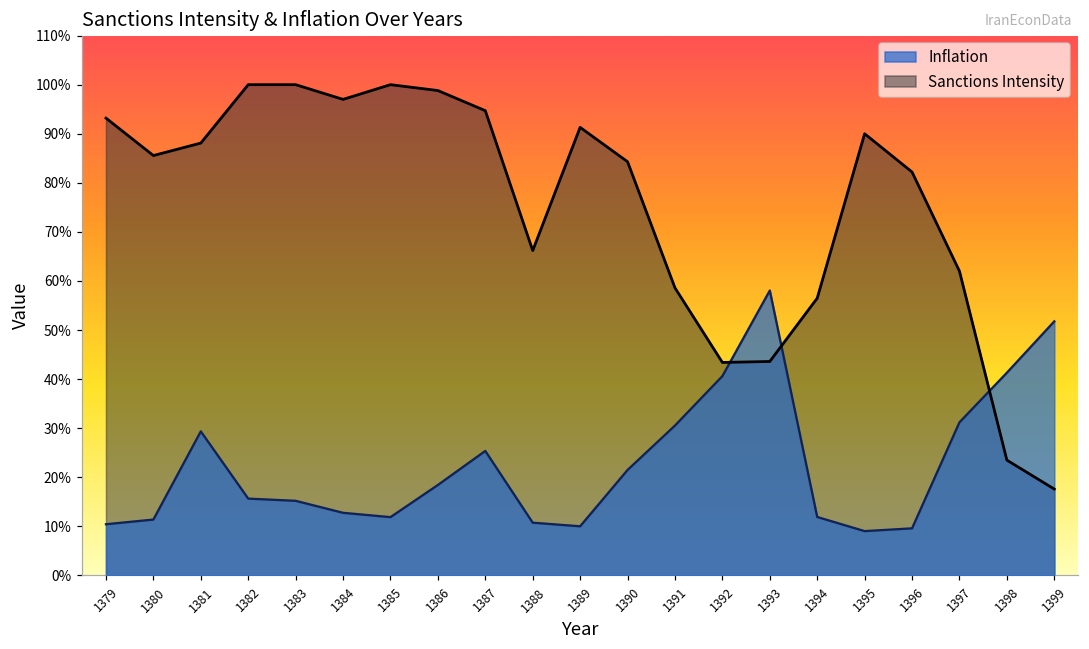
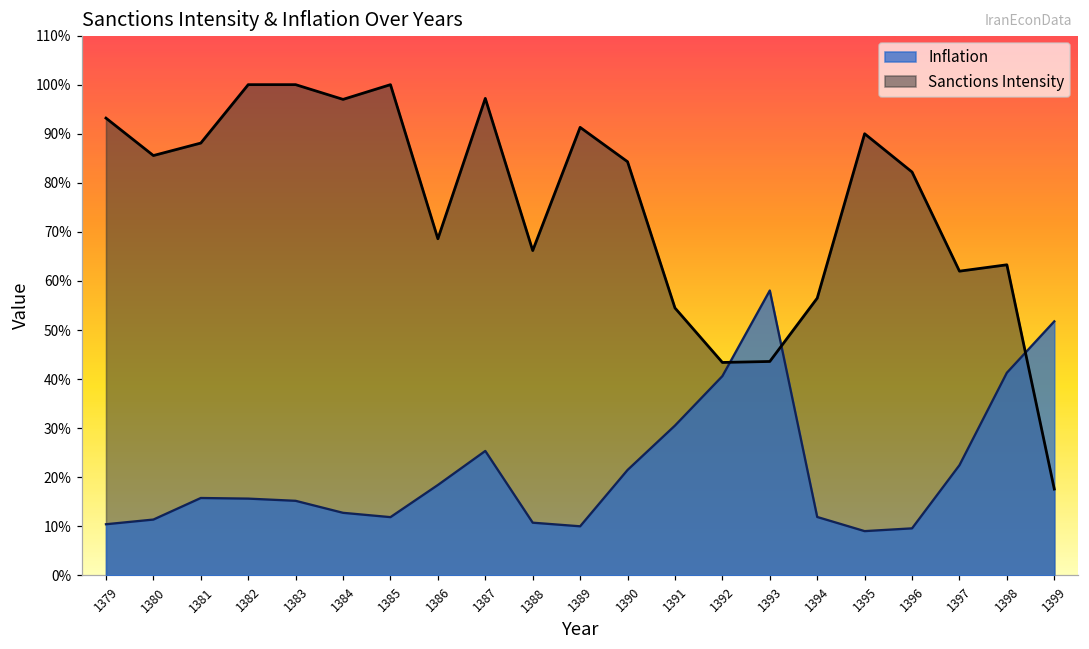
  {
    "Inflation": {
      "1379": "10%",
      "1380": "11%",
-     "1381": "29%",
+     "1381": "16%",
      "1382": "16%",
      "1383": "15%",
      "1384": "13%",
      "1385": "12%",
      "1386": "18%",
      "1387": "25%",
      "1388": "11%",
      "1389": "10%",
      "1390": "21%",
      "1391": "31%",
      "1392": "41%",
      "1393": "58%",
      "1394": "12%",
      "1395": "9%",
      "1396": "10%",
-     "1397": "31%",
+     "1397": "22%",
      "1398": "41%",
      "1399": "52%"
    },
    "Sanctions Intensity": {
      "1379": "93%",
      "1380": "86%",
      "1381": "88%",
      "1382": "100%",
      "1383": "100%",
      "1384": "97%",
      "1385": "100%",
-     "1386": "99%",
-     "1387": "95%",
+     "1386": "69%",
+     "1387": "97%",
      "1388": "66%",
      "1389": "91%",
      "1390": "84%",
-     "1391": "59%",
+     "1391": "55%",
      "1392": "43%",
      "1393": "44%",
      "1394": "56%",
      "1395": "90%",
      "1396": "82%",
      "1397": "62%",
-     "1398": "24%",
+     "1398": "63%",
      "1399": "18%"
    }
  }
